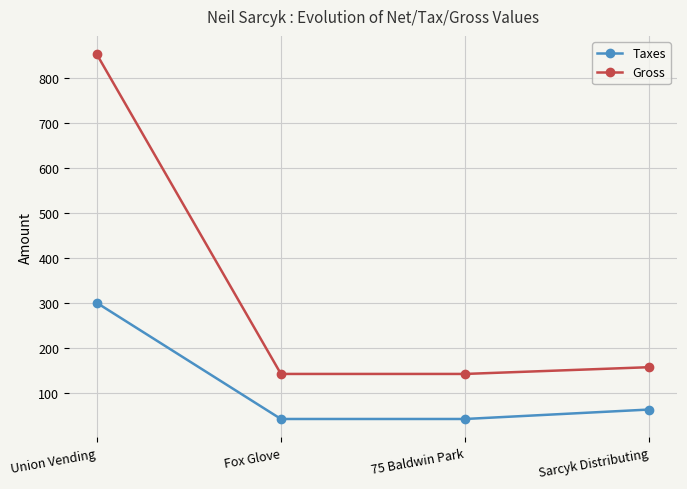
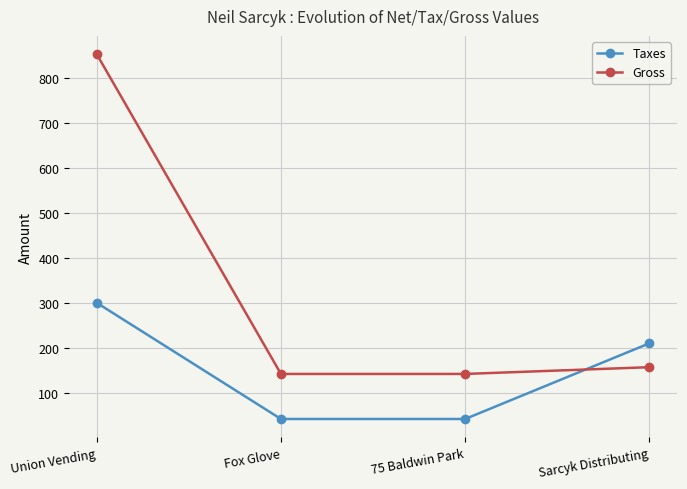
  {
    "Taxes": {
      "Union Vending": 300,
      "Fox Glove": 40,
      "75 Baldwin Park": 40,
-     "Sarcyk Distributing": 60
+     "Sarcyk Distributing": 210
    },
    "Gross": {
      "Union Vending": 850,
      "Fox Glove": 140,
      "75 Baldwin Park": 140,
      "Sarcyk Distributing": 160
    }
  }
